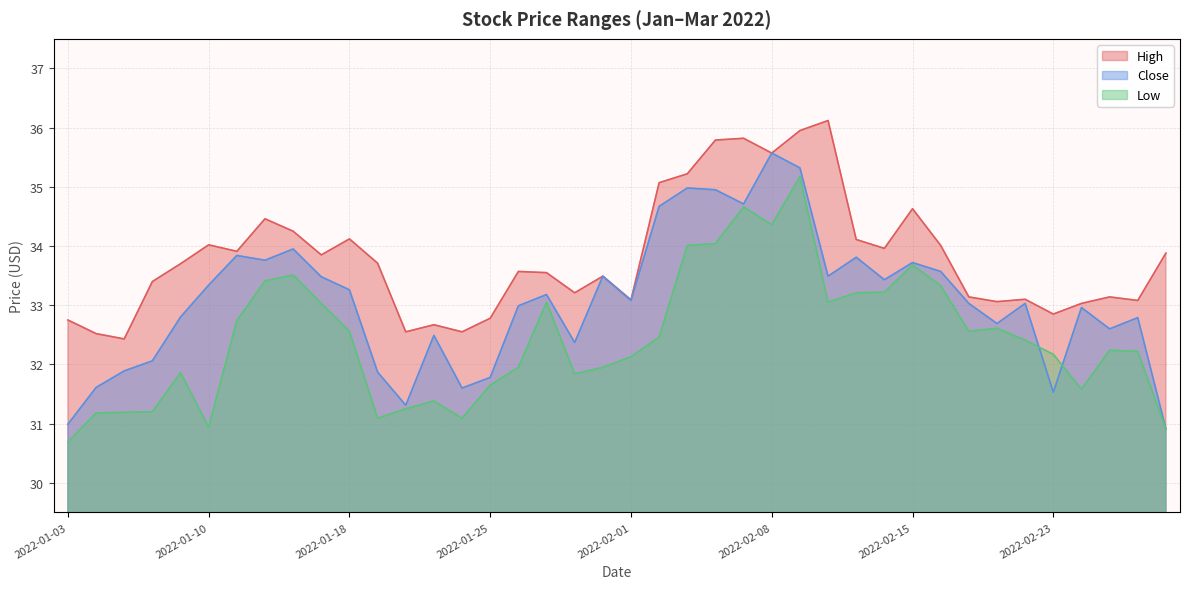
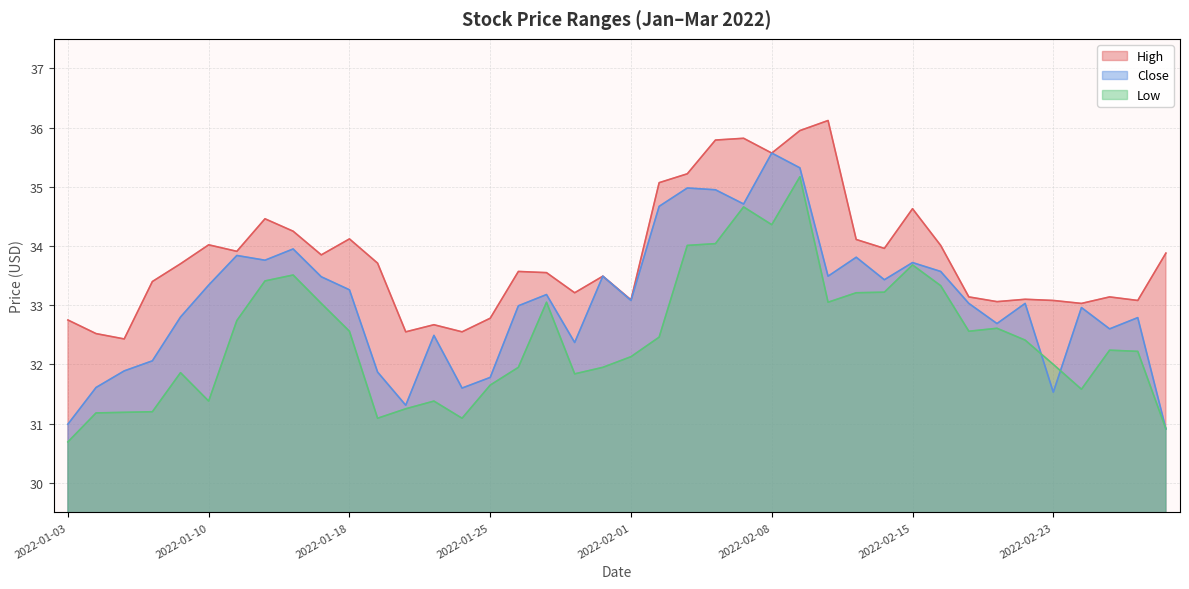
  {
    "High": {
      "2022-01-03": 32.8,
      "2022-01-10": 34.0,
      "2022-01-18": 34.1,
      "2022-01-25": 32.8,
      "2022-02-15": 34.6,
-     "2022-02-23": 32.9
+     "2022-02-23": 33.1
    },
    "Close": {
      "2022-01-03": 31.0,
      "2022-01-10": 33.3,
      "2022-01-18": 33.3,
      "2022-01-25": 31.8,
      "2022-02-23": 31.5
    },
    "Low": {
      "2022-01-03": 30.7,
-     "2022-01-10": 30.9,
+     "2022-01-10": 31.4,
      "2022-01-18": 32.6,
      "2022-01-25": 31.7,
      "2022-02-01": 32.1,
      "2022-02-08": 34.4,
-     "2022-02-23": 32.2
+     "2022-02-23": 32.0
    }
  }
